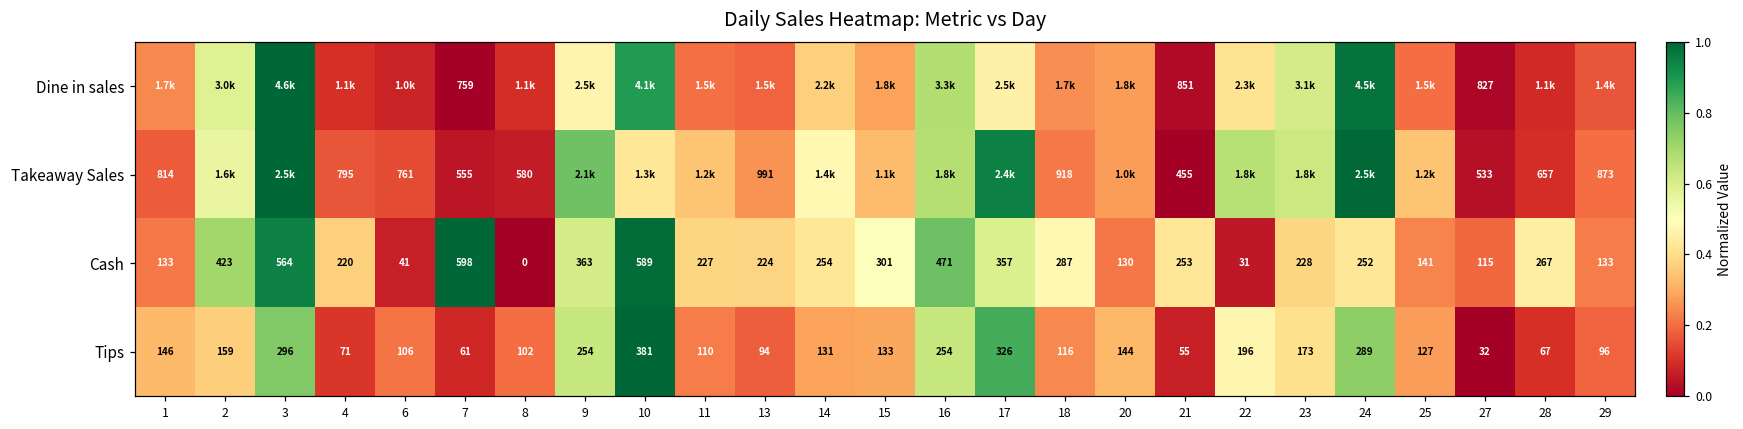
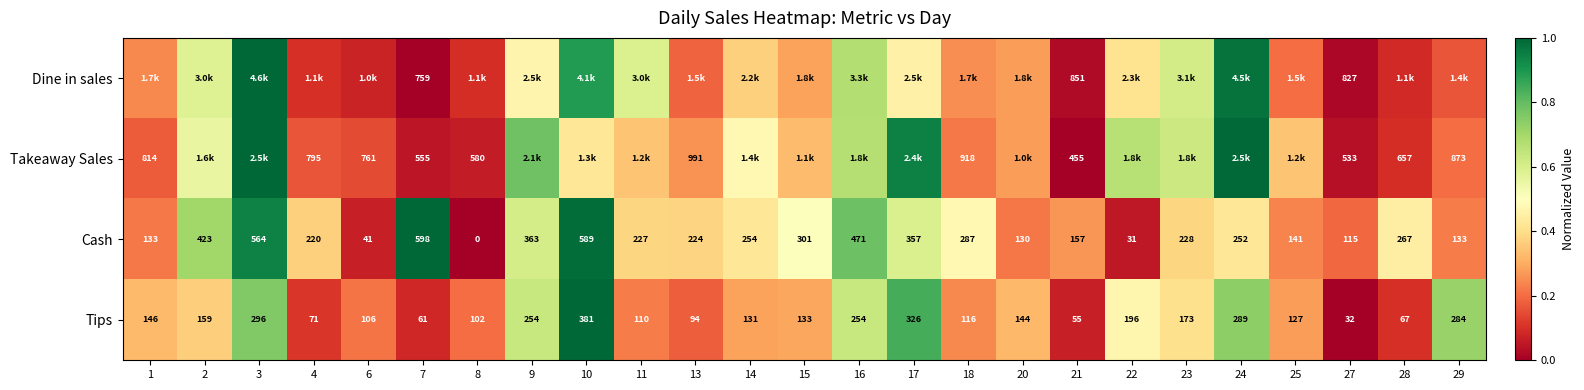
  {
    "Dine in sales": {
      "1": "1.7k",
      "2": "3.0k",
      "3": "4.6k",
      "4": "1.1k",
      "6": "1.0k",
      "7": "759",
      "8": "1.1k",
      "9": "2.5k",
      "10": "4.1k",
-     "11": "1.5k",
+     "11": "3.0k",
      "13": "1.5k",
      "14": "2.2k",
      "15": "1.8k",
      "16": "3.3k",
      "17": "2.5k",
      "18": "1.7k",
      "20": "1.8k",
      "21": "851",
      "22": "2.3k",
      "23": "3.1k",
      "24": "4.5k",
      "25": "1.5k",
      "27": "827",
      "28": "1.1k",
      "29": "1.4k"
    },
    "Takeaway Sales": {
      "1": "814",
      "2": "1.6k",
      "3": "2.5k",
      "4": "795",
      "6": "761",
      "7": "555",
      "8": "580",
      "9": "2.1k",
      "10": "1.3k",
      "11": "1.2k",
      "13": "991",
      "14": "1.4k",
      "15": "1.1k",
      "16": "1.8k",
      "17": "2.4k",
      "18": "918",
      "20": "1.0k",
      "21": "455",
      "22": "1.8k",
      "23": "1.8k",
      "24": "2.5k",
      "25": "1.2k",
      "27": "533",
      "28": "657",
      "29": "873"
    },
    "Cash": {
      "1": "133",
      "2": "423",
      "3": "564",
      "4": "220",
      "6": "41",
      "7": "598",
      "8": "0",
      "9": "363",
      "10": "589",
      "11": "227",
      "13": "224",
      "14": "254",
      "15": "301",
      "16": "471",
      "17": "357",
      "18": "287",
      "20": "130",
-     "21": "253",
+     "21": "157",
      "22": "31",
      "23": "228",
      "24": "252",
      "25": "141",
      "27": "115",
      "28": "267",
      "29": "133"
    },
    "Tips": {
      "1": "146",
      "2": "159",
      "3": "296",
      "4": "71",
      "6": "106",
      "7": "61",
      "8": "102",
      "9": "254",
      "10": "381",
      "11": "110",
      "13": "94",
      "14": "131",
      "15": "133",
      "16": "254",
      "17": "326",
      "18": "116",
      "20": "144",
      "21": "55",
      "22": "196",
      "23": "173",
      "24": "289",
      "25": "127",
      "27": "32",
      "28": "67",
-     "29": "96"
+     "29": "284"
    }
  }
